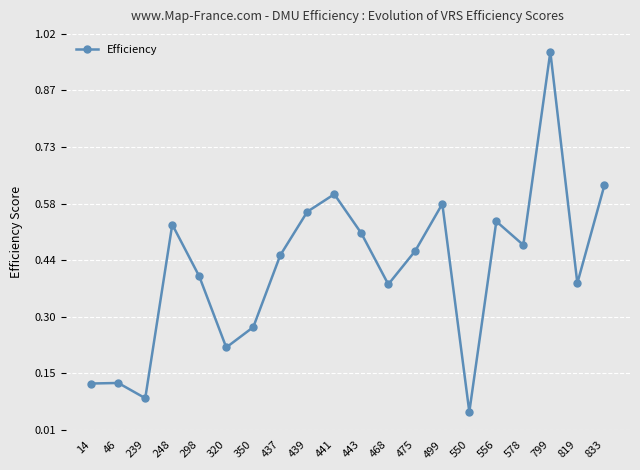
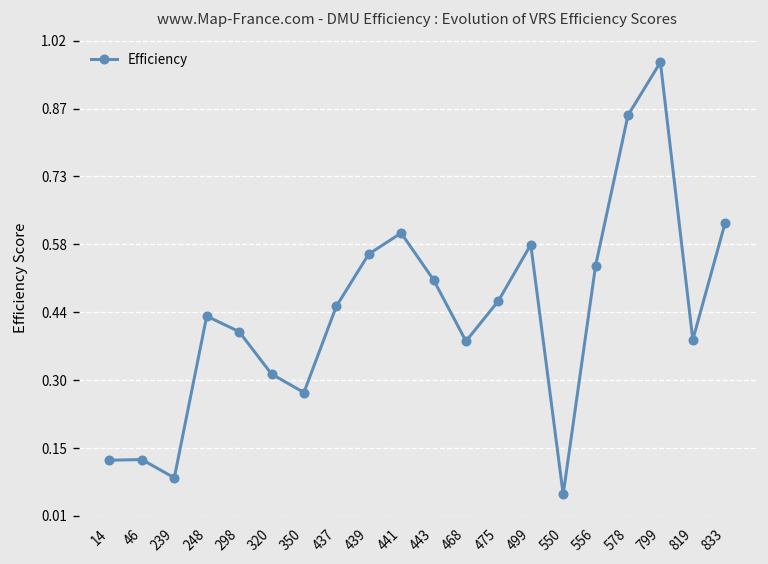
  {
    "14": 0.13,
    "46": 0.13,
    "239": 0.09,
-   "248": 0.53,
+   "248": 0.43,
    "298": 0.40,
-   "320": 0.22,
+   "320": 0.31,
    "350": 0.27,
    "437": 0.45,
    "439": 0.56,
    "441": 0.61,
    "443": 0.51,
    "468": 0.38,
    "475": 0.47,
    "499": 0.58,
    "550": 0.06,
    "556": 0.54,
-   "578": 0.48,
+   "578": 0.86,
    "799": 0.97,
    "819": 0.38,
    "833": 0.63
  }
